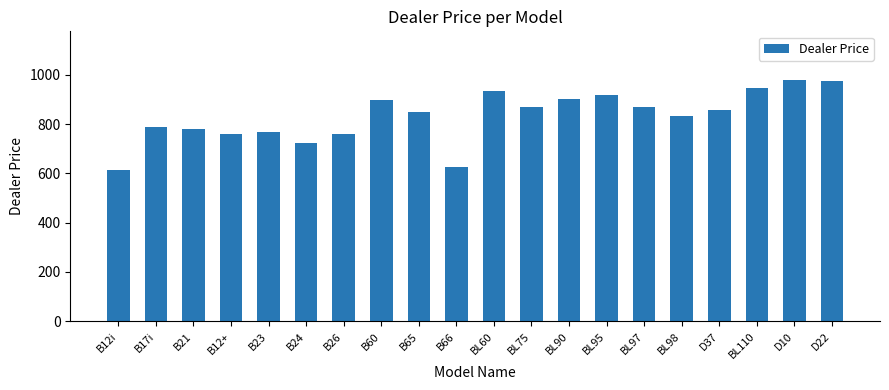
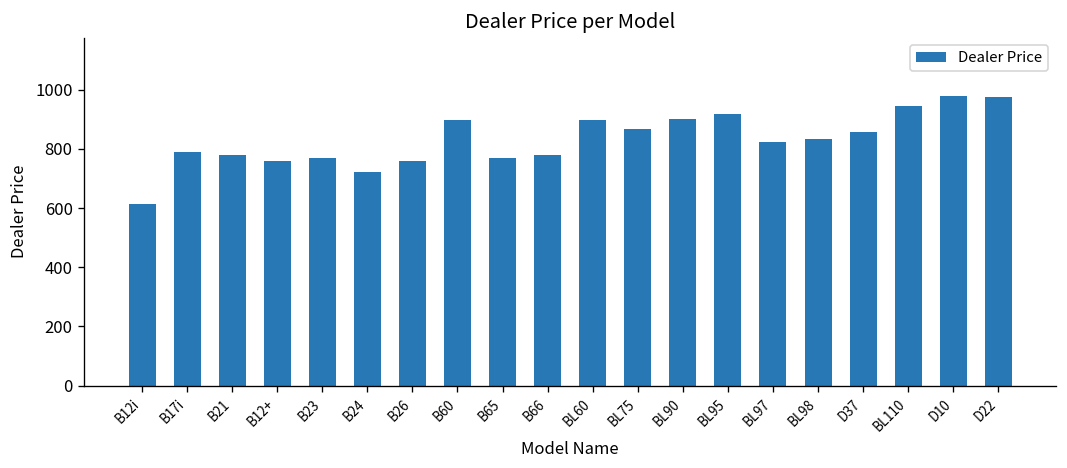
  {
    "B12i": 620,
    "B17i": 790,
    "B21": 780,
    "B12+": 760,
    "B23": 770,
    "B24": 720,
    "B26": 760,
    "B60": 900,
-   "B65": 850,
-   "B66": 620,
-   "BL60": 930,
+   "B65": 770,
+   "B66": 780,
+   "BL60": 900,
    "BL75": 870,
    "BL90": 900,
    "BL95": 920,
-   "BL97": 870,
+   "BL97": 820,
    "BL98": 830,
    "D37": 860,
    "BL110": 950,
    "D10": 980,
    "D22": 980
  }
